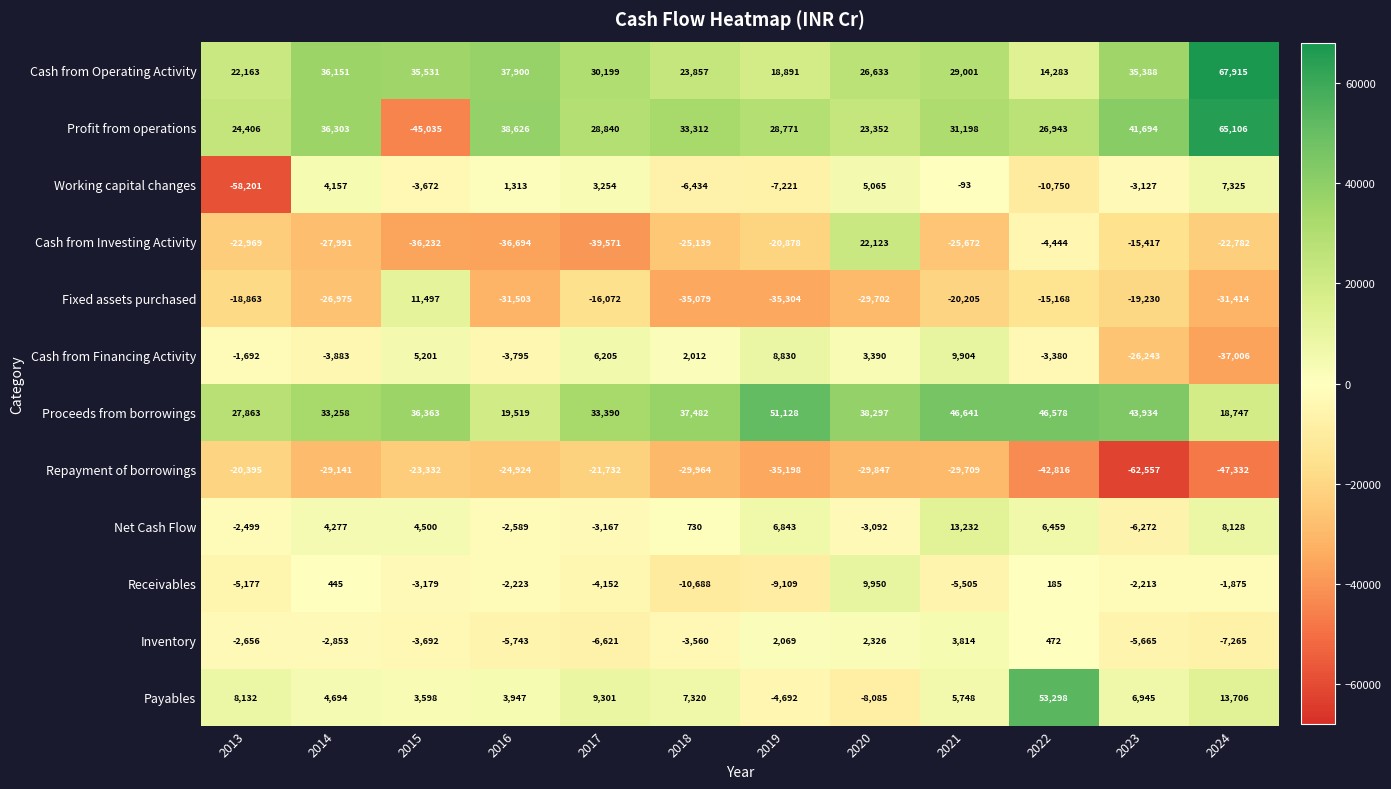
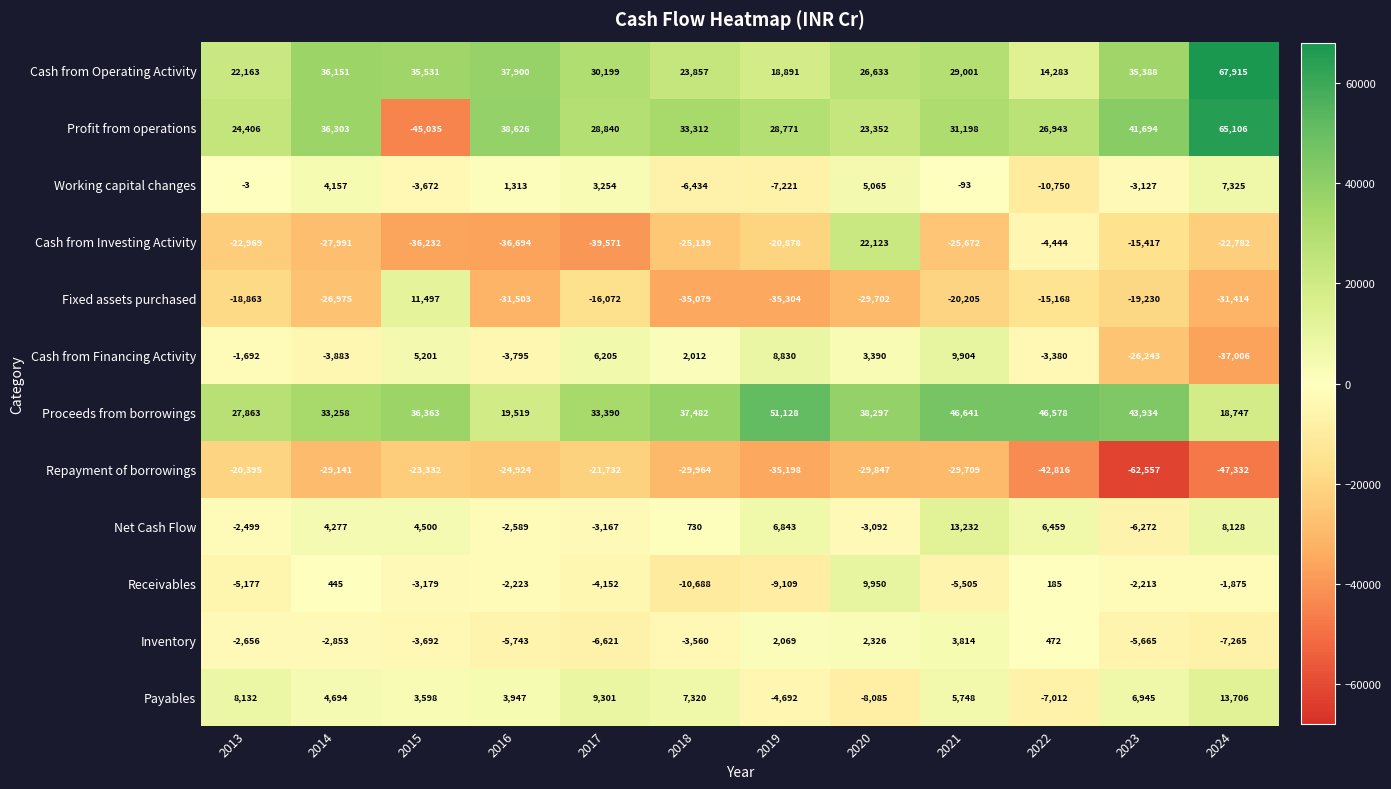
  {
    "Cash from Operating Activity": {
      "2013": "22,163",
      "2014": "36,151",
      "2015": "35,531",
      "2016": "37,900",
      "2017": "30,199",
      "2018": "23,857",
      "2019": "18,891",
      "2020": "26,633",
      "2021": "29,001",
      "2022": "14,283",
      "2023": "35,388",
      "2024": "67,915"
    },
    "Profit from operations": {
      "2013": "24,406",
      "2014": "36,303",
      "2015": "-45,035",
      "2016": "38,626",
      "2017": "28,840",
      "2018": "33,312",
      "2019": "28,771",
      "2020": "23,352",
      "2021": "31,198",
      "2022": "26,943",
      "2023": "41,694",
      "2024": "65,106"
    },
    "Working capital changes": {
-     "2013": "-58,201",
+     "2013": "-3",
      "2014": "4,157",
      "2015": "-3,672",
      "2016": "1,313",
      "2017": "3,254",
      "2018": "-6,434",
      "2019": "-7,221",
      "2020": "5,065",
      "2021": "-93",
      "2022": "-10,750",
      "2023": "-3,127",
      "2024": "7,325"
    },
    "Cash from Investing Activity": {
      "2013": "-22,969",
      "2014": "-27,991",
      "2015": "-36,232",
      "2016": "-36,694",
      "2017": "-39,571",
      "2018": "-25,139",
      "2019": "-20,878",
      "2020": "22,123",
      "2021": "-25,672",
      "2022": "-4,444",
      "2023": "-15,417",
      "2024": "-22,782"
    },
    "Fixed assets purchased": {
      "2013": "-18,863",
      "2014": "-26,975",
      "2015": "11,497",
      "2016": "-31,503",
      "2017": "-16,072",
      "2018": "-35,079",
      "2019": "-35,304",
      "2020": "-29,702",
      "2021": "-20,205",
      "2022": "-15,168",
      "2023": "-19,230",
      "2024": "-31,414"
    },
    "Cash from Financing Activity": {
      "2013": "-1,692",
      "2014": "-3,883",
      "2015": "5,201",
      "2016": "-3,795",
      "2017": "6,205",
      "2018": "2,012",
      "2019": "8,830",
      "2020": "3,390",
      "2021": "9,904",
      "2022": "-3,380",
      "2023": "-26,243",
      "2024": "-37,006"
    },
    "Proceeds from borrowings": {
      "2013": "27,863",
      "2014": "33,258",
      "2015": "36,363",
      "2016": "19,519",
      "2017": "33,390",
      "2018": "37,482",
      "2019": "51,128",
      "2020": "38,297",
      "2021": "46,641",
      "2022": "46,578",
      "2023": "43,934",
      "2024": "18,747"
    },
    "Repayment of borrowings": {
      "2013": "-20,395",
      "2014": "-29,141",
      "2015": "-23,332",
      "2016": "-24,924",
      "2017": "-21,732",
      "2018": "-29,964",
      "2019": "-35,198",
      "2020": "-29,847",
      "2021": "-29,709",
      "2022": "-42,816",
      "2023": "-62,557",
      "2024": "-47,332"
    },
    "Net Cash Flow": {
      "2013": "-2,499",
      "2014": "4,277",
      "2015": "4,500",
      "2016": "-2,589",
      "2017": "-3,167",
      "2018": "730",
      "2019": "6,843",
      "2020": "-3,092",
      "2021": "13,232",
      "2022": "6,459",
      "2023": "-6,272",
      "2024": "8,128"
    },
    "Receivables": {
      "2013": "-5,177",
      "2014": "445",
      "2015": "-3,179",
      "2016": "-2,223",
      "2017": "-4,152",
      "2018": "-10,688",
      "2019": "-9,109",
      "2020": "9,950",
      "2021": "-5,505",
      "2022": "185",
      "2023": "-2,213",
      "2024": "-1,875"
    },
    "Inventory": {
      "2013": "-2,656",
      "2014": "-2,853",
      "2015": "-3,692",
      "2016": "-5,743",
      "2017": "-6,621",
      "2018": "-3,560",
      "2019": "2,069",
      "2020": "2,326",
      "2021": "3,814",
      "2022": "472",
      "2023": "-5,665",
      "2024": "-7,265"
    },
    "Payables": {
      "2013": "8,132",
      "2014": "4,694",
      "2015": "3,598",
      "2016": "3,947",
      "2017": "9,301",
      "2018": "7,320",
      "2019": "-4,692",
      "2020": "-8,085",
      "2021": "5,748",
-     "2022": "53,298",
+     "2022": "-7,012",
      "2023": "6,945",
      "2024": "13,706"
    }
  }
